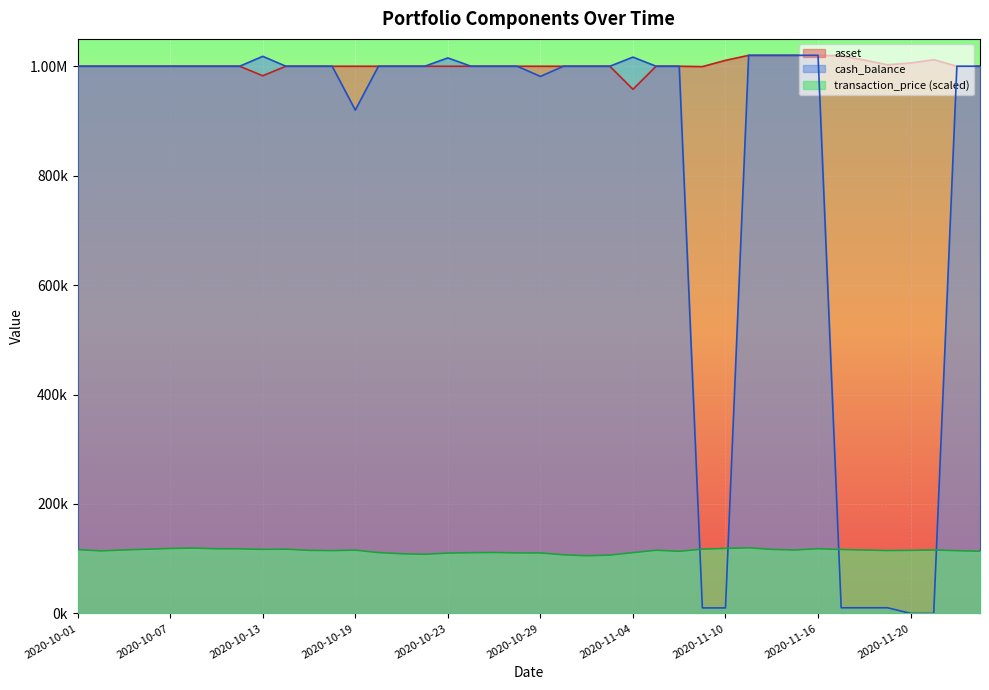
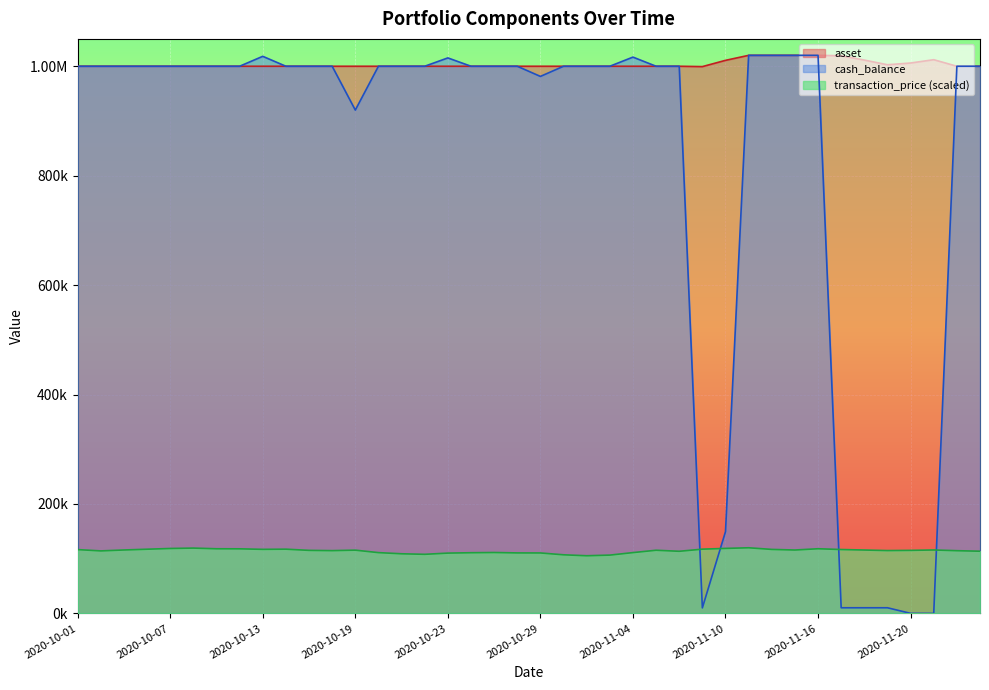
  {
    "asset": {
-     "2020-10-13": 980000,
+     "2020-10-13": 1000000,
      "2020-10-19": 1000000,
      "2020-10-23": 1000000,
      "2020-10-29": 1000000,
-     "2020-11-04": 960000,
+     "2020-11-04": 1000000,
      "2020-11-10": 1010000
    },
    "cash_balance": {
      "2020-10-13": 1020000,
      "2020-10-19": 920000,
      "2020-10-23": 1020000,
      "2020-10-29": 980000,
      "2020-11-04": 1020000,
-     "2020-11-10": 10000,
+     "2020-11-10": 150000,
      "2020-11-20": 0
    },
    "transaction_price (scaled)": {
      "2020-10-01": 120000,
      "2020-10-07": 120000,
      "2020-10-13": 120000,
      "2020-10-19": 120000,
      "2020-10-23": 110000,
      "2020-10-29": 110000,
      "2020-11-04": 110000,
      "2020-11-10": 120000,
      "2020-11-16": 120000,
      "2020-11-20": 120000
    }
  }
